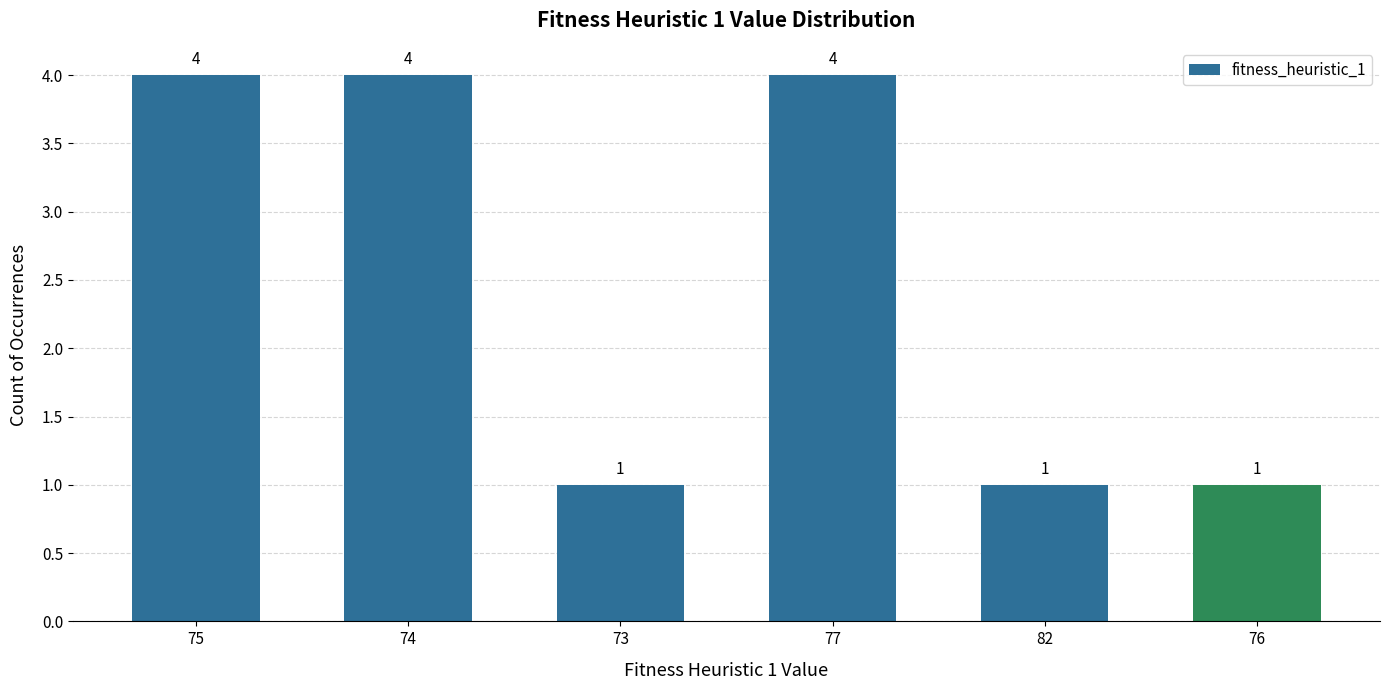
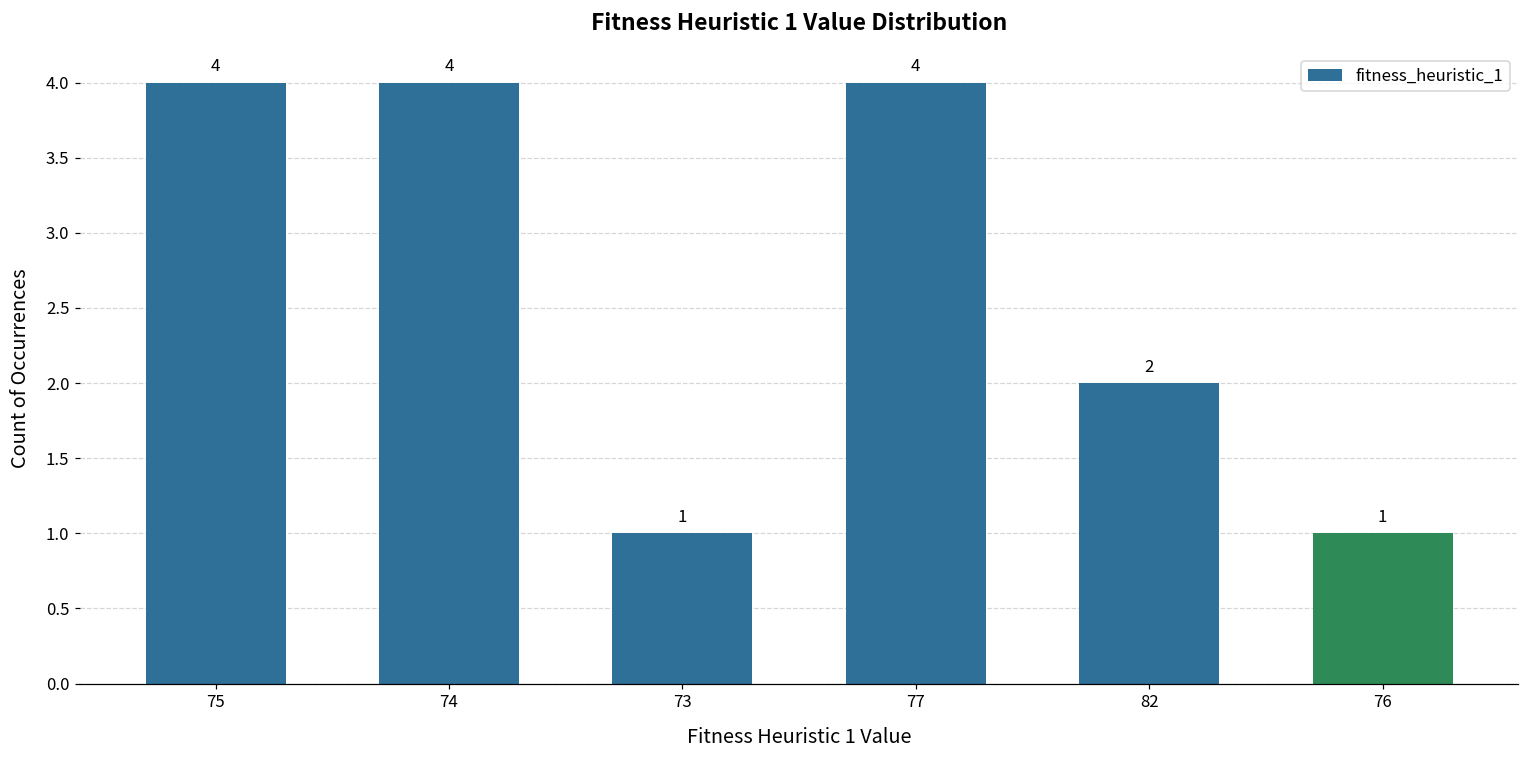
  {
    "75": 4,
    "74": 4,
    "73": 1,
    "77": 4,
-   "82": 1,
+   "82": 2,
    "76": 1
  }
